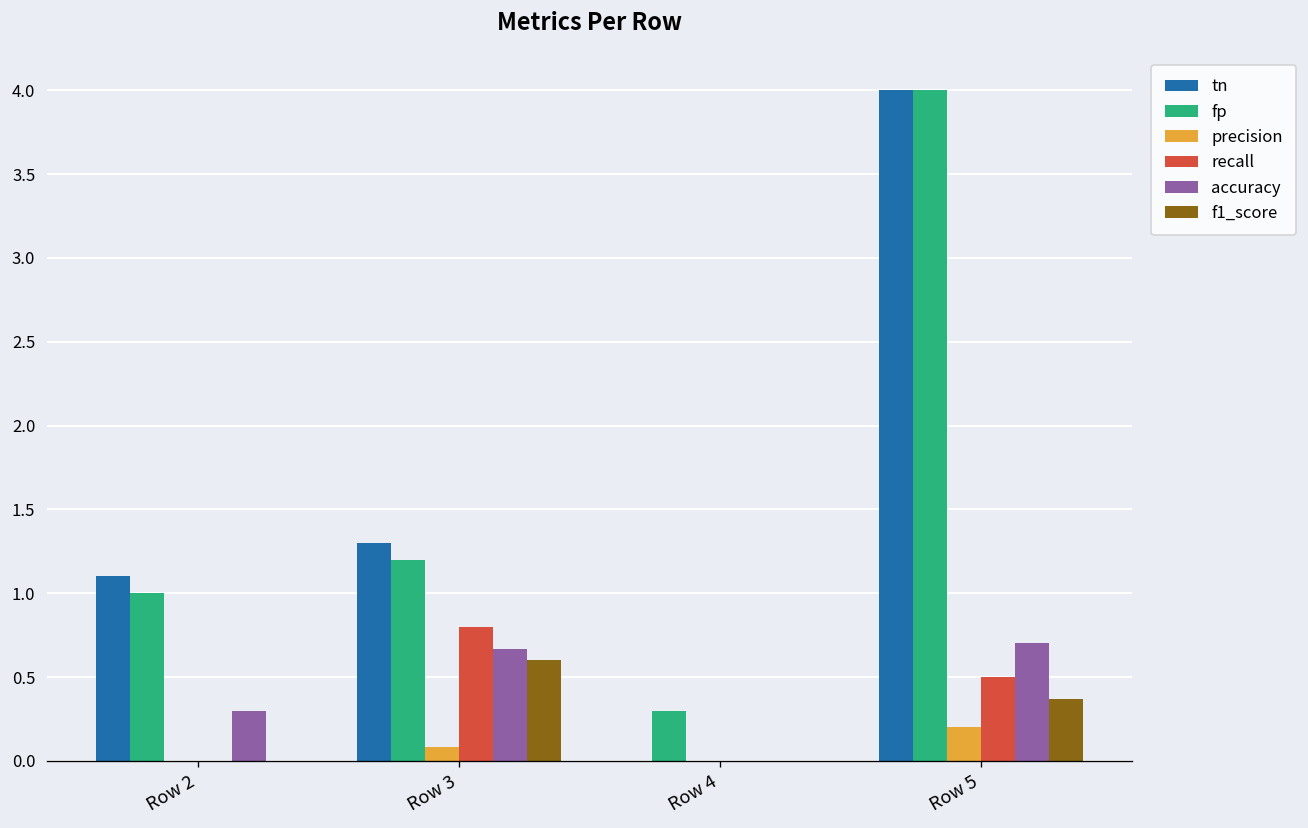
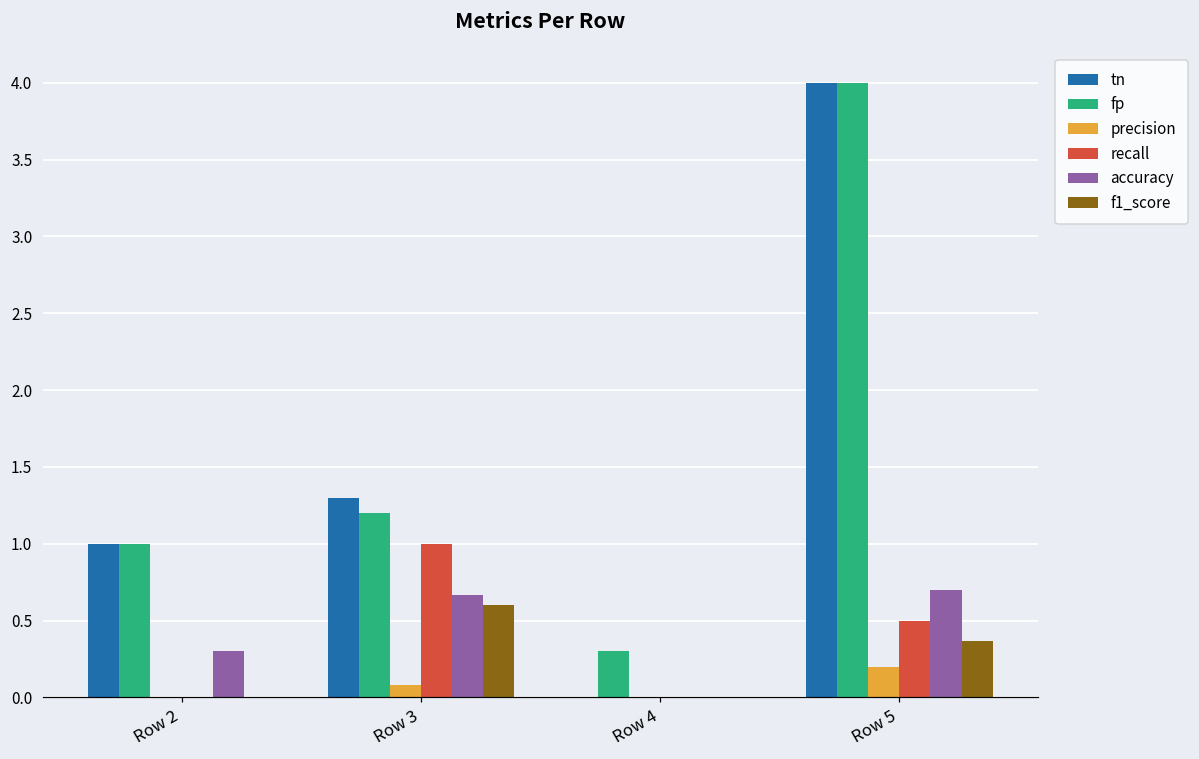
  {
    "tn": {
-     "Row 2": 1.1,
+     "Row 2": 1.0,
      "Row 3": 1.3,
      "Row 4": 0.0,
      "Row 5": 4.0
    },
    "fp": {
      "Row 2": 1.0,
      "Row 3": 1.2,
      "Row 4": 0.3,
      "Row 5": 4.0
    },
    "precision": {
      "Row 2": 0.0,
      "Row 3": 0.08,
      "Row 4": 0.0,
      "Row 5": 0.2
    },
    "recall": {
      "Row 2": 0.0,
-     "Row 3": 0.8,
+     "Row 3": 1.0,
      "Row 4": 0.0,
      "Row 5": 0.5
    },
    "accuracy": {
      "Row 2": 0.3,
      "Row 3": 0.67,
      "Row 4": 0.0,
      "Row 5": 0.7
    },
    "f1_score": {
      "Row 2": 0.0,
      "Row 3": 0.6,
      "Row 4": 0.0,
      "Row 5": 0.37
    }
  }
